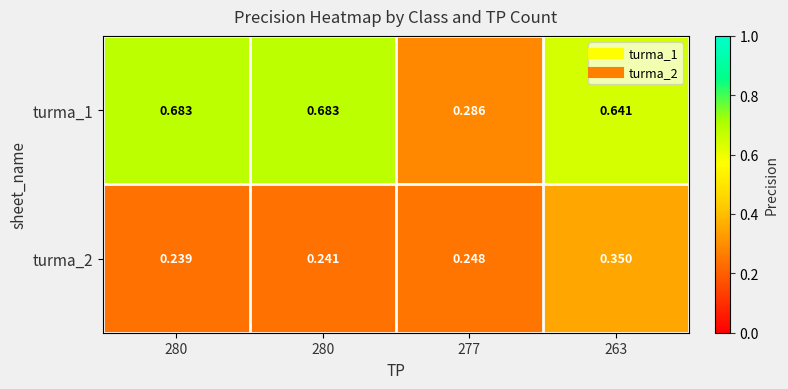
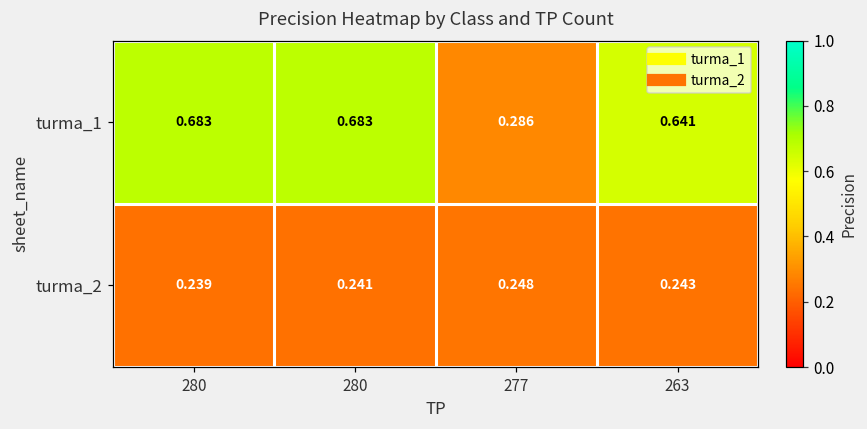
  {
    "turma_1": {
      "277": 0.286,
      "263": 0.641
    },
    "turma_2": {
      "277": 0.248,
-     "263": 0.350
+     "263": 0.243
    }
  }
